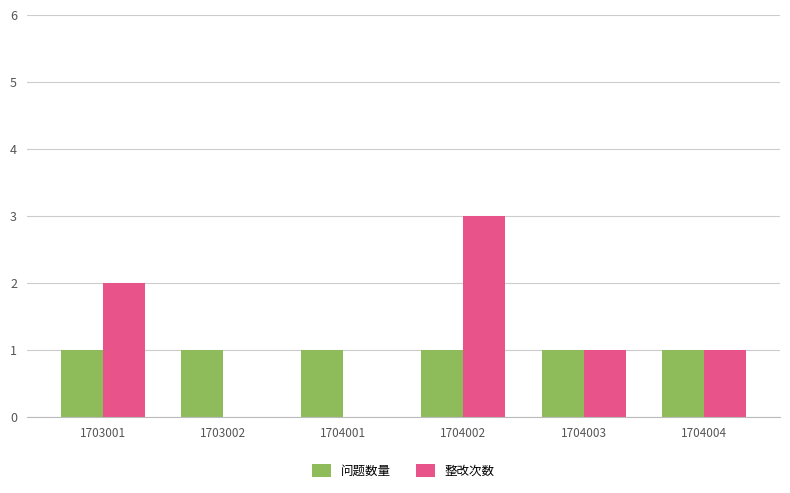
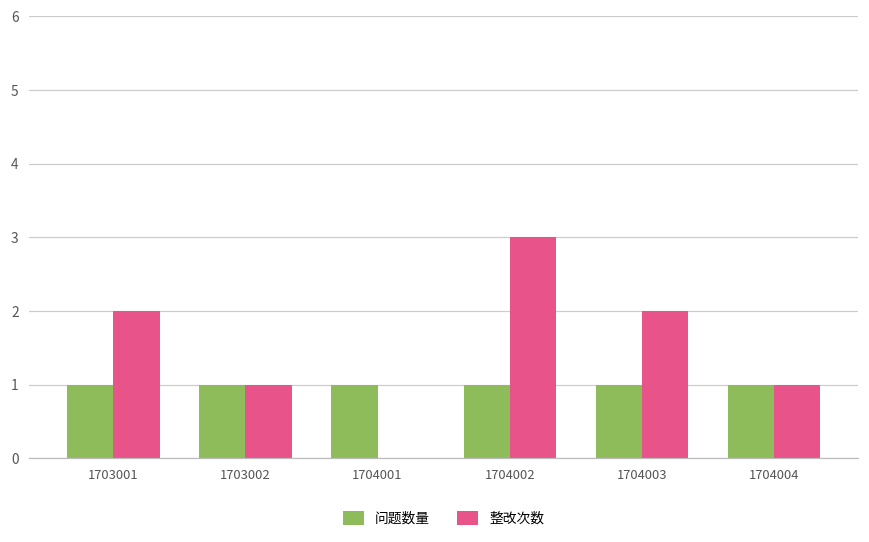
  {
    "问题数量": {
      "1703001": 1,
      "1703002": 1,
      "1704001": 1,
      "1704002": 1,
      "1704003": 1,
      "1704004": 1
    },
    "整改次数": {
      "1703001": 2,
-     "1703002": 0,
+     "1703002": 1,
      "1704001": 0,
      "1704002": 3,
-     "1704003": 1,
+     "1704003": 2,
      "1704004": 1
    }
  }
